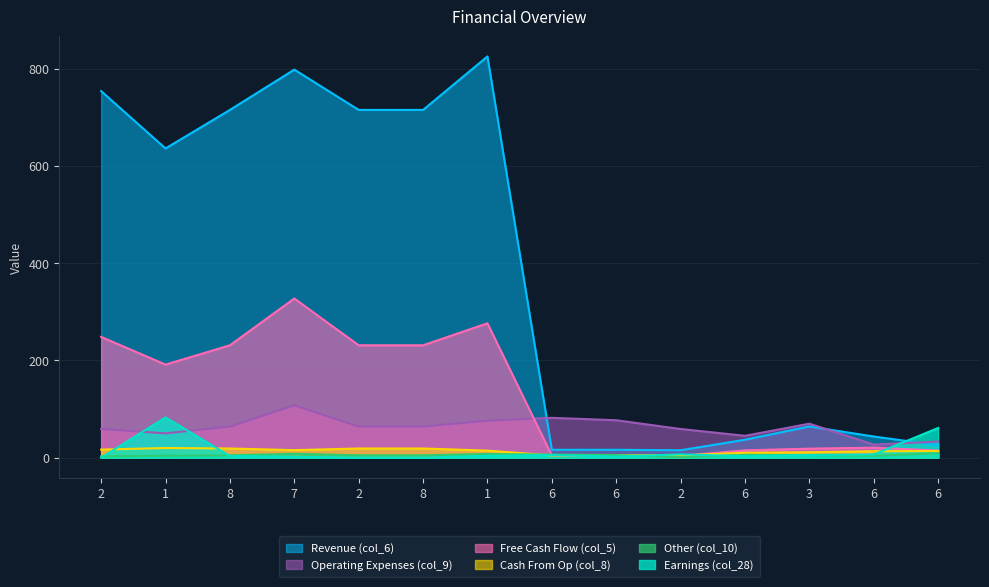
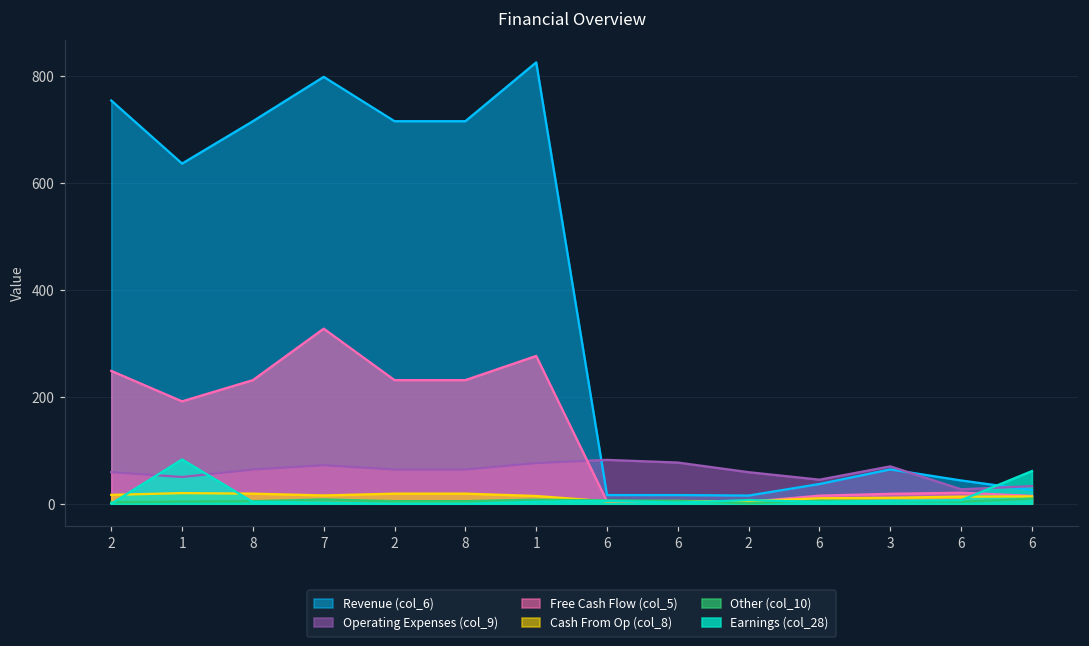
  {
    "Revenue (col_6)": {
      "7": 800,
      "3": 60
    },
    "Operating Expenses (col_9)": {
-     "7": 110,
+     "7": 70,
      "3": 70
    },
    "Free Cash Flow (col_5)": {
      "7": 330,
      "3": 20
    },
    "Cash From Op (col_8)": {
      "7": 20,
      "3": 10
    },
    "Other (col_10)": {
      "7": 10
    },
    "Earnings (col_28)": {
      "7": 0
    }
  }
